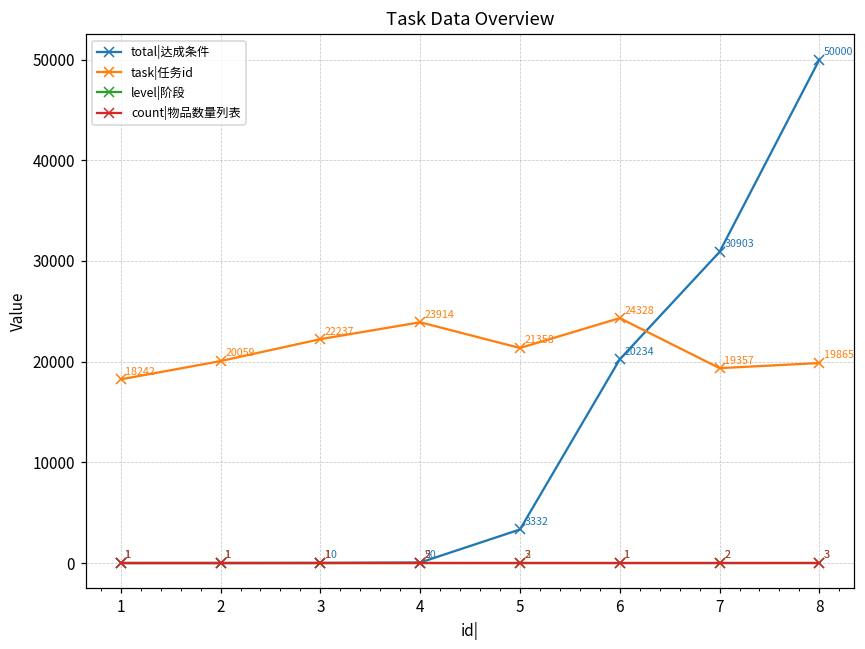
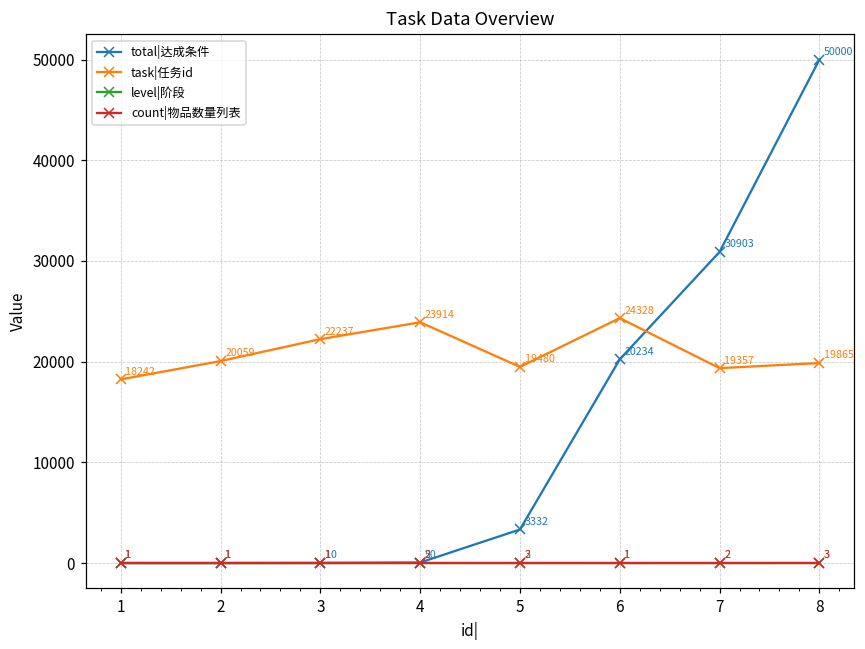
  {
    "total|达成条件": {
      "5": 3332,
      "6": 20234,
      "7": 30903,
      "8": 50000
    },
    "task|任务id": {
      "1": 18242,
      "2": 20059,
      "3": 22237,
      "4": 23914,
-     "5": 21358,
+     "5": 19480,
      "6": 24328,
      "7": 19357,
      "8": 19865
    }
  }
